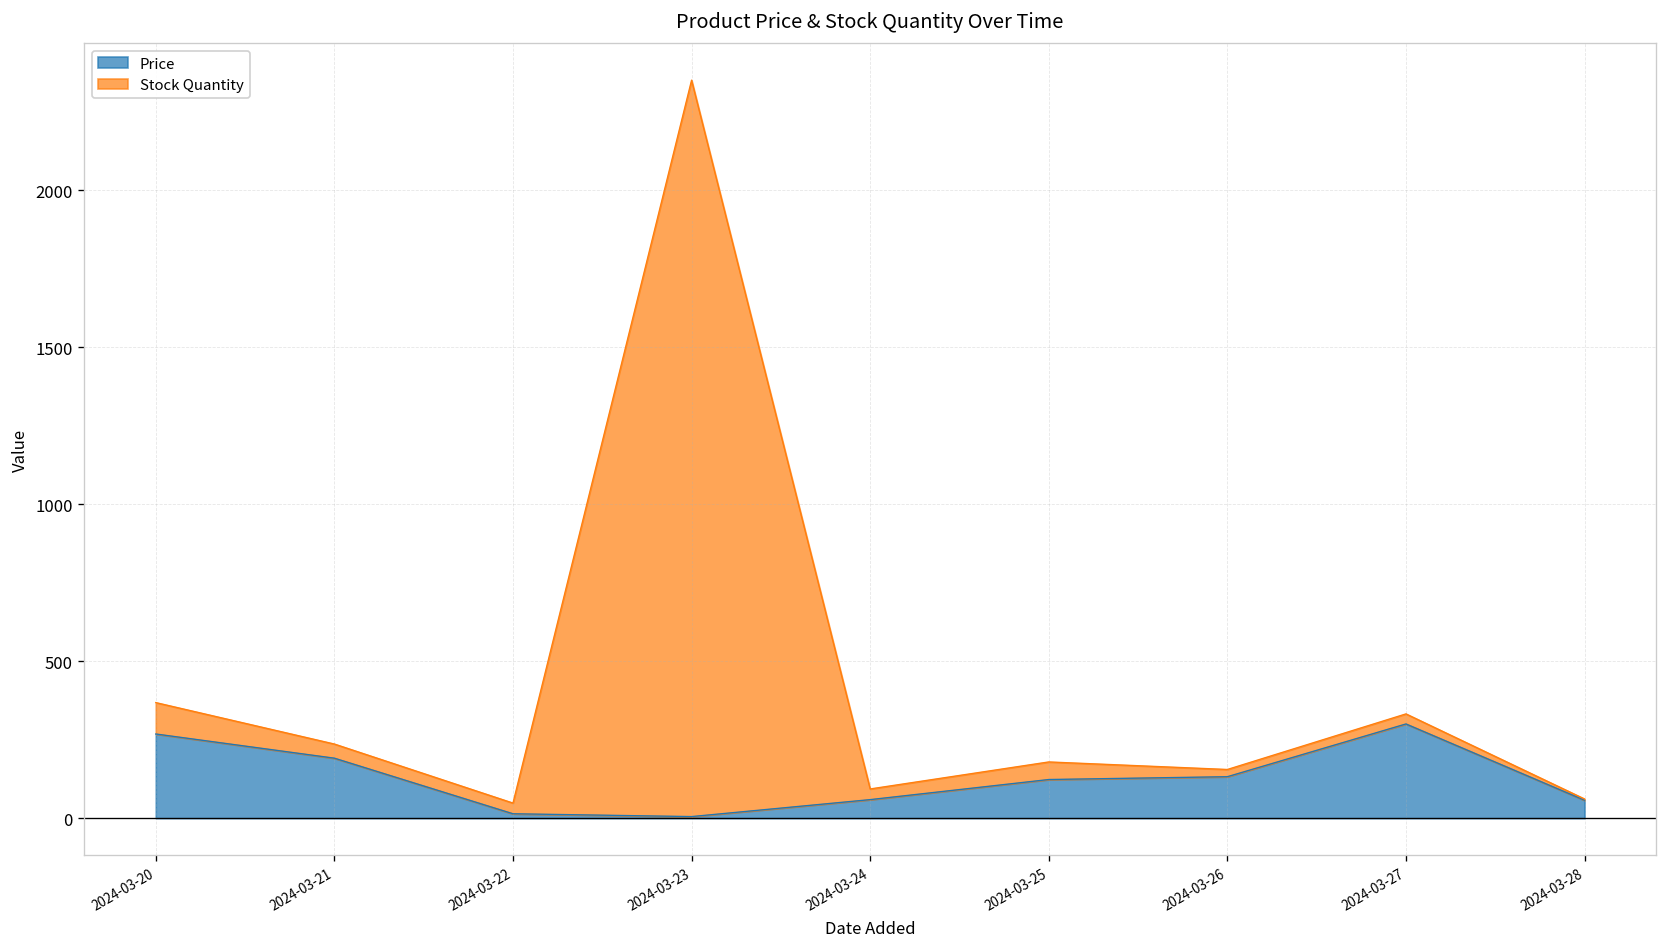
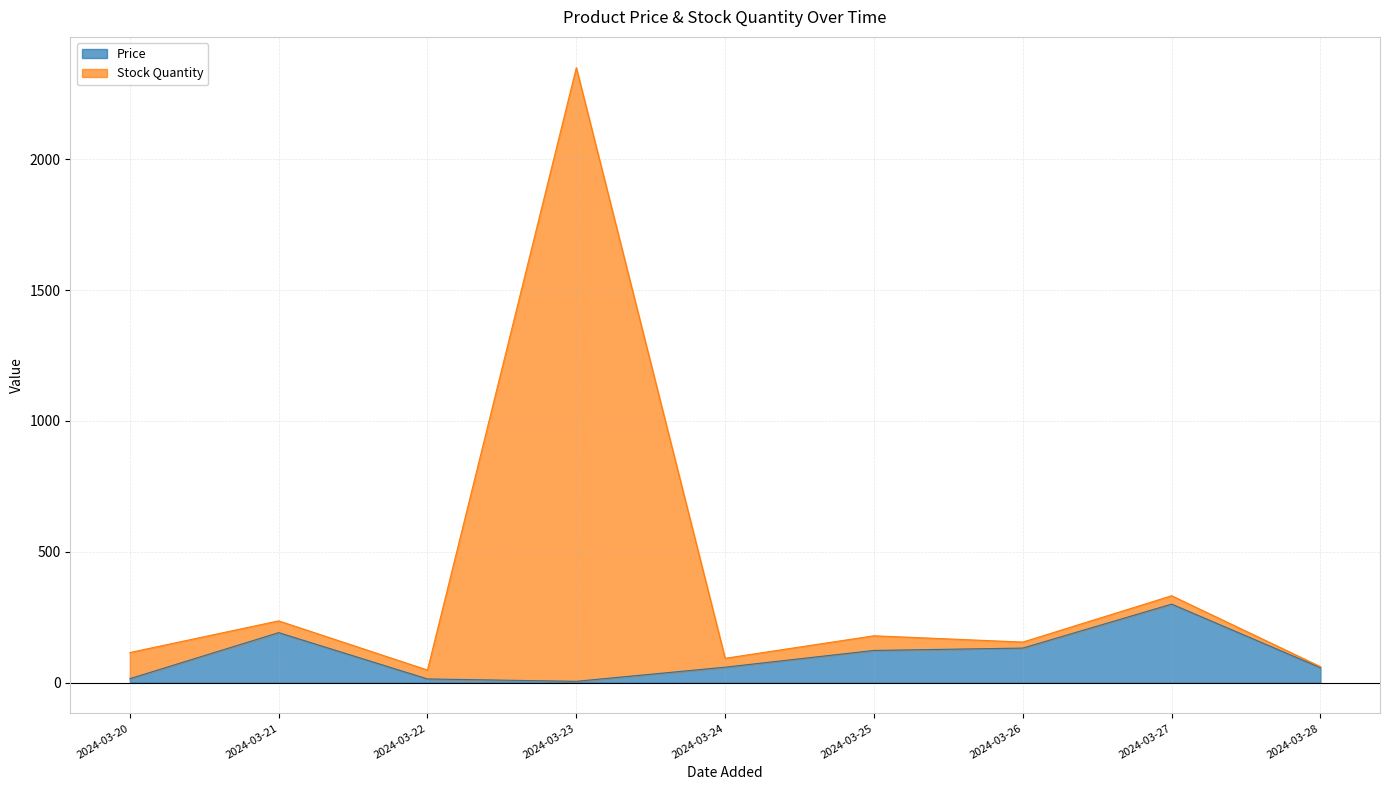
  {
    "Price": {
-     "2024-03-20": 270,
+     "2024-03-20": 20,
      "2024-03-21": 190,
      "2024-03-22": 10,
      "2024-03-23": 10,
      "2024-03-24": 60,
      "2024-03-25": 120,
      "2024-03-26": 130,
      "2024-03-27": 300
    },
    "Stock Quantity": {
      "2024-03-20": 100,
      "2024-03-21": 50,
      "2024-03-22": 30,
      "2024-03-23": 2350,
      "2024-03-24": 30,
      "2024-03-25": 60,
      "2024-03-26": 20,
      "2024-03-27": 30
    }
  }
